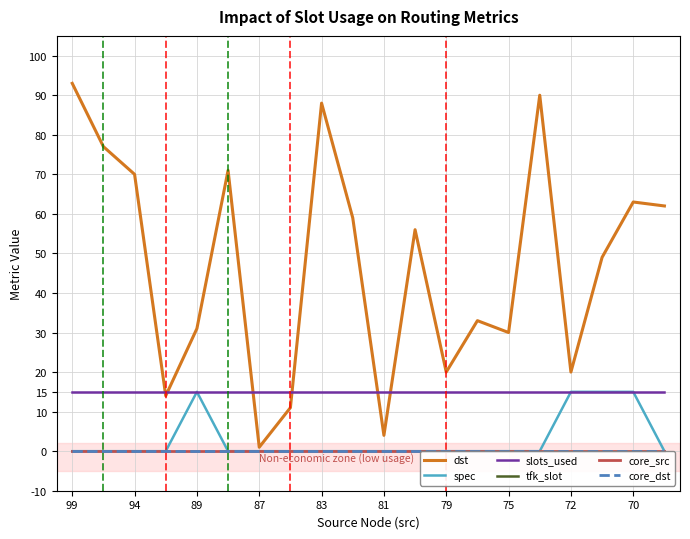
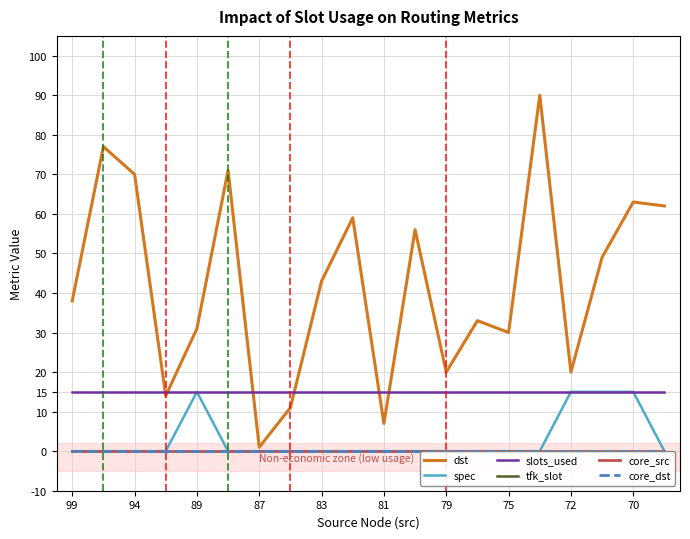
  {
    "dst": {
-     "99": 93,
+     "99": 38,
      "94": 70,
      "89": 31,
      "87": 1,
-     "83": 88,
-     "81": 4,
+     "83": 43,
+     "81": 7,
      "79": 20,
      "75": 30,
      "72": 20,
      "70": 63
    },
    "slots_used": {
      "99": 15,
      "94": 15,
      "87": 15,
      "83": 15,
      "81": 15,
      "79": 15,
      "75": 15
    }
  }
